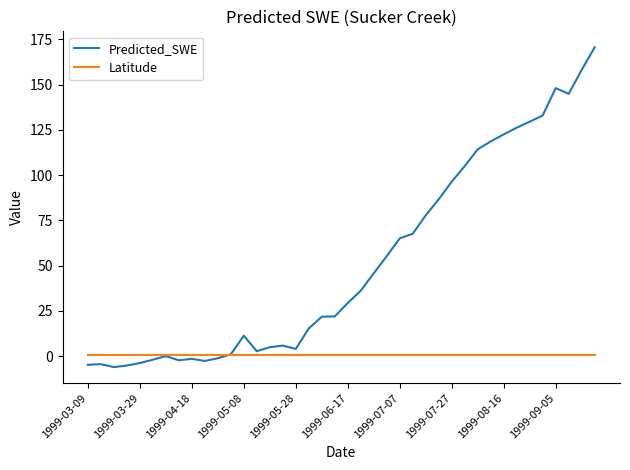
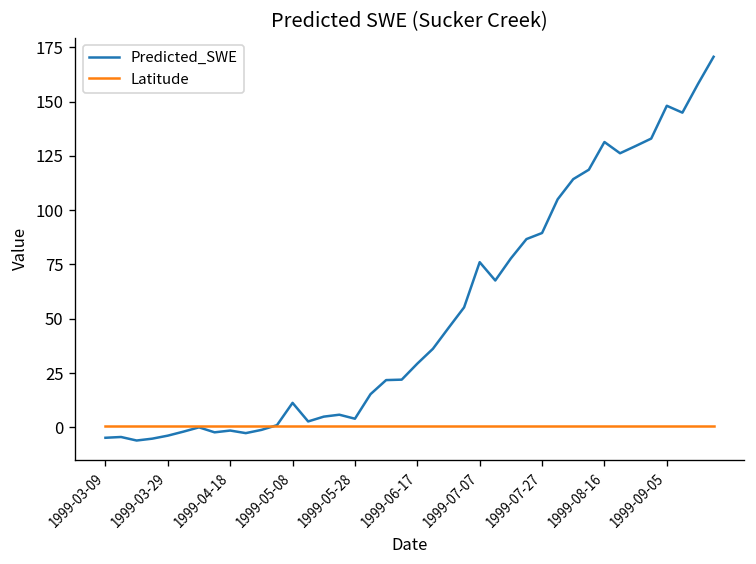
  {
    "Predicted_SWE": {
      "1999-03-09": -5,
      "1999-03-29": -4,
      "1999-04-18": -1,
      "1999-05-08": 11,
      "1999-05-28": 4,
      "1999-06-17": 29,
-     "1999-07-07": 65,
-     "1999-07-27": 96,
-     "1999-08-16": 123,
+     "1999-07-07": 76,
+     "1999-07-27": 89,
+     "1999-08-16": 131,
      "1999-09-05": 148
    },
    "Latitude": {
      "1999-03-09": 1,
      "1999-03-29": 1,
      "1999-04-18": 1,
      "1999-05-08": 1,
      "1999-05-28": 1,
      "1999-06-17": 1,
      "1999-07-07": 1,
      "1999-07-27": 1,
      "1999-08-16": 1,
      "1999-09-05": 1
    }
  }
